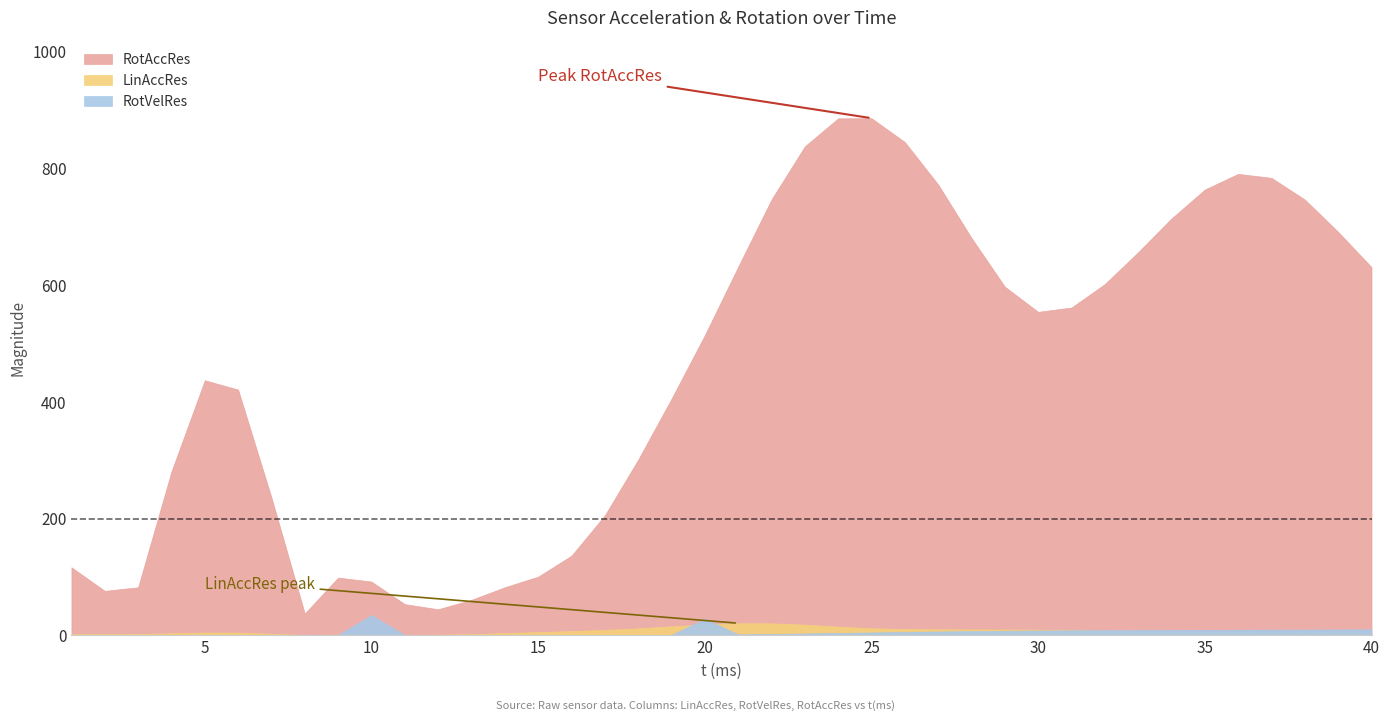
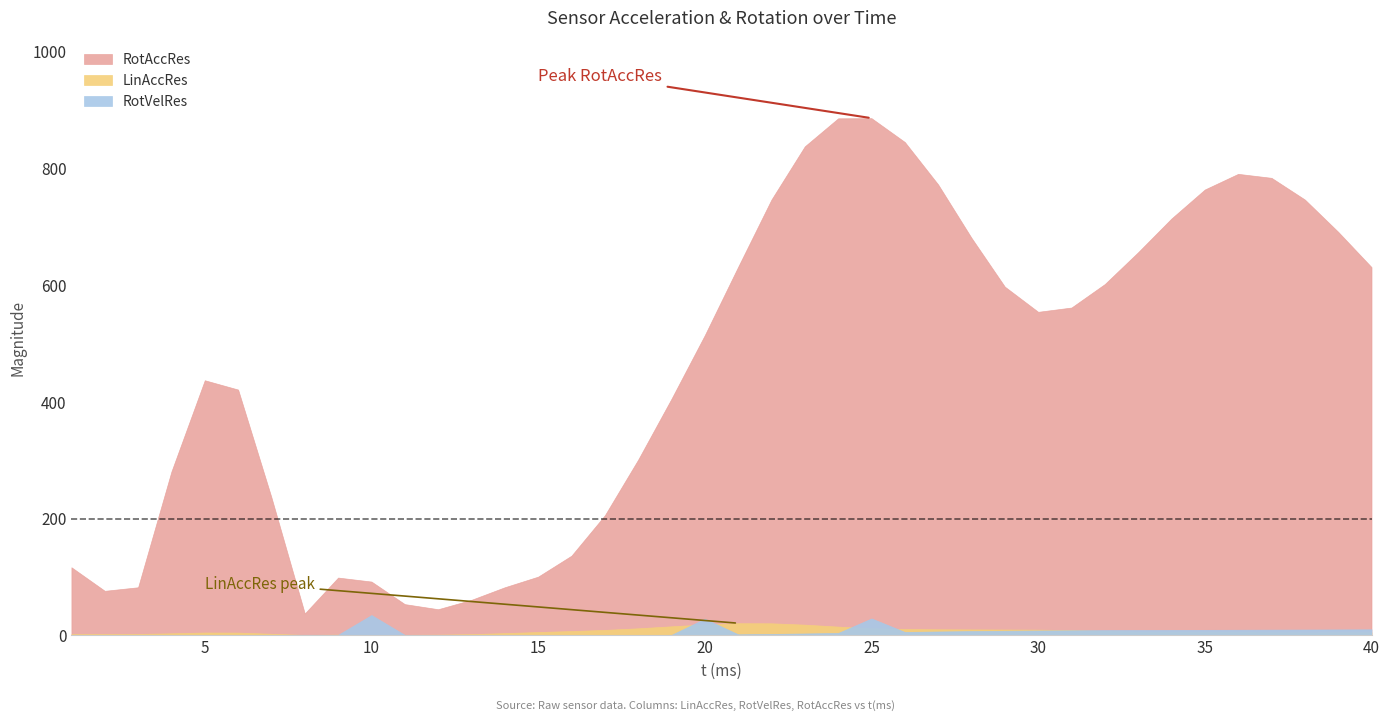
  {
    "RotVelRes": {
      "10": 30,
      "20": 30,
-     "25": 10,
+     "25": 30,
      "40": 10
    }
  }
